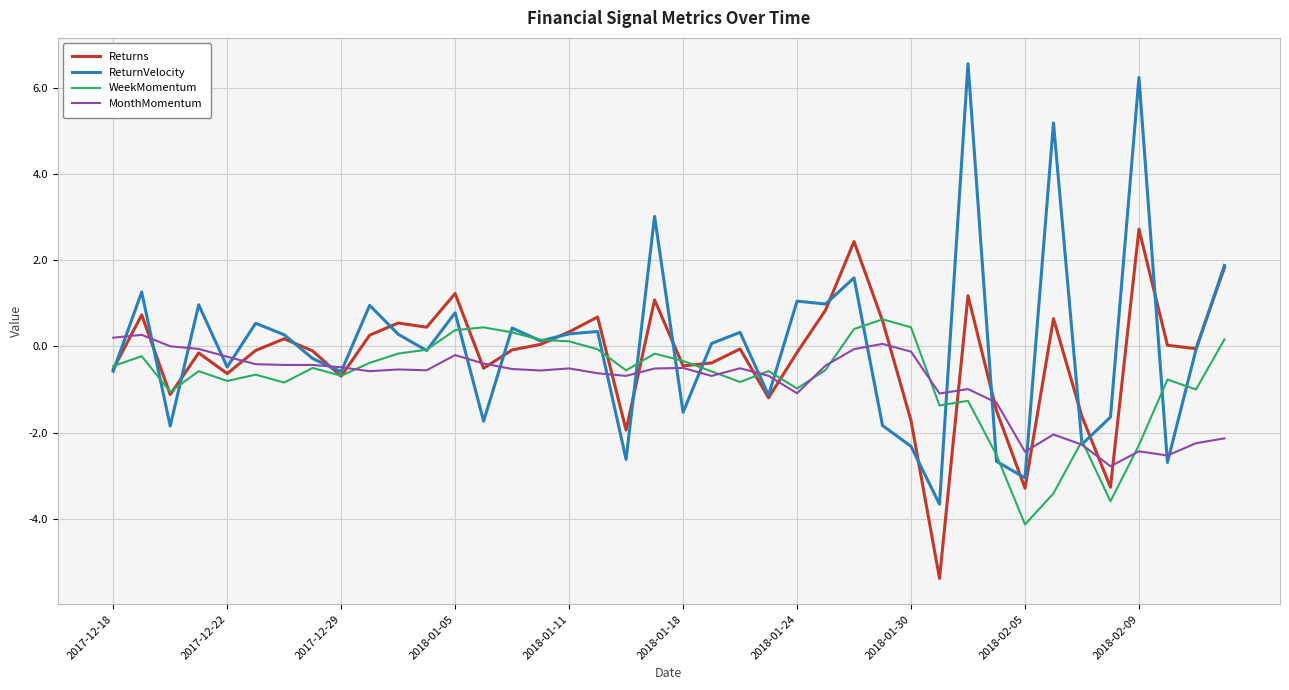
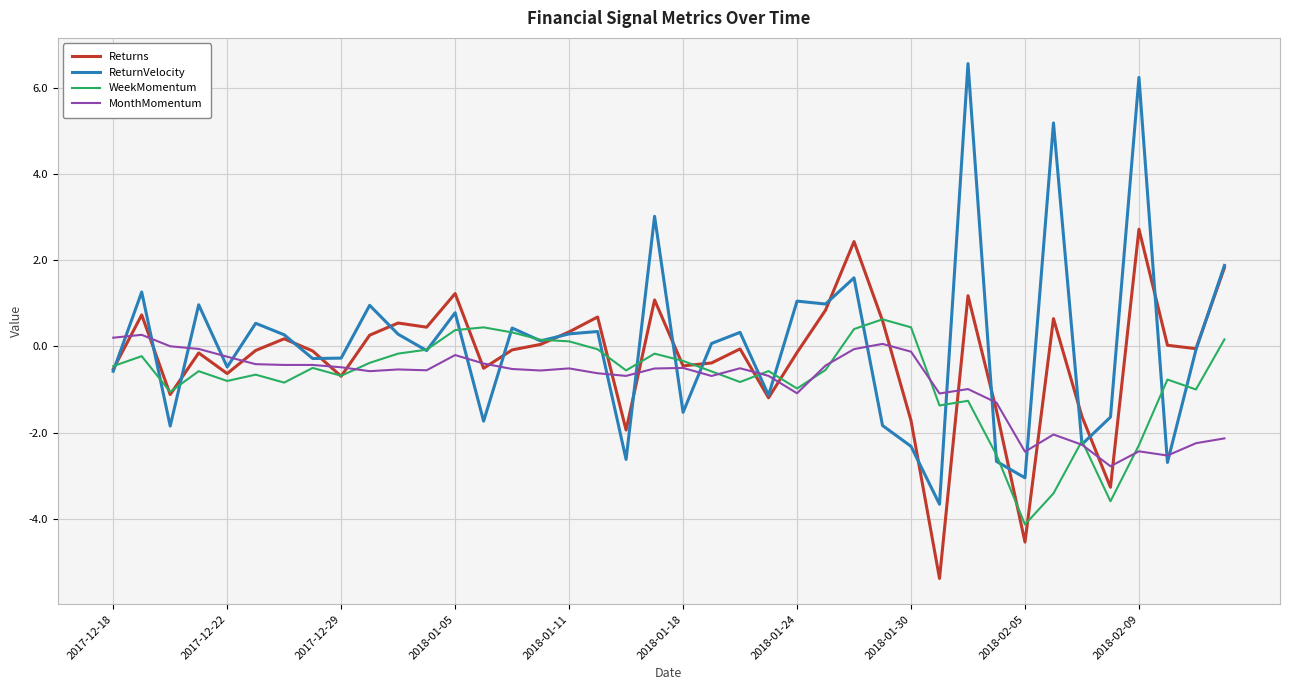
  {
    "Returns": {
      "2017-12-22": -0.6,
      "2018-01-05": 1.2,
      "2018-01-24": -0.1,
      "2018-01-30": -1.7,
-     "2018-02-05": -3.3,
+     "2018-02-05": -4.5,
      "2018-02-09": 2.7
    },
    "ReturnVelocity": {
      "2017-12-22": -0.5,
-     "2017-12-29": -0.6,
+     "2017-12-29": -0.3,
      "2018-01-05": 0.8,
      "2018-01-18": -1.5,
      "2018-01-24": 1.1,
      "2018-01-30": -2.3,
      "2018-02-05": -3.1,
      "2018-02-09": 6.2
    },
    "WeekMomentum": {
      "2017-12-18": -0.5,
      "2017-12-22": -0.8,
      "2018-01-05": 0.4,
      "2018-01-11": 0.1,
      "2018-01-18": -0.3,
      "2018-01-24": -1.0,
      "2018-01-30": 0.4,
      "2018-02-05": -4.1,
      "2018-02-09": -2.3
    },
    "MonthMomentum": {
      "2017-12-18": 0.2,
      "2017-12-22": -0.2,
      "2017-12-29": -0.5,
      "2018-01-05": -0.2,
      "2018-01-11": -0.5,
      "2018-01-24": -1.1,
      "2018-01-30": -0.1,
      "2018-02-05": -2.4,
      "2018-02-09": -2.4
    }
  }
